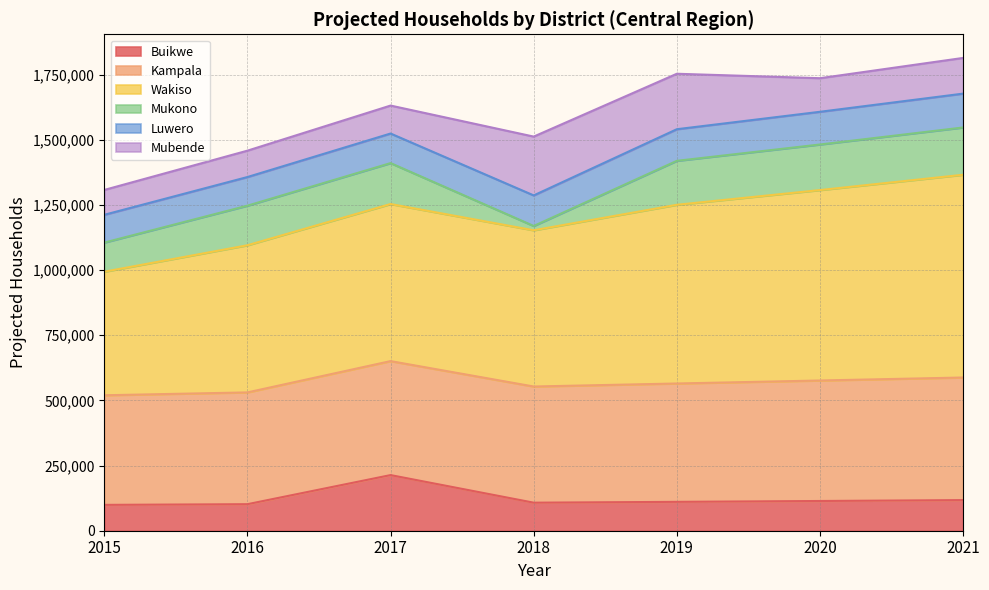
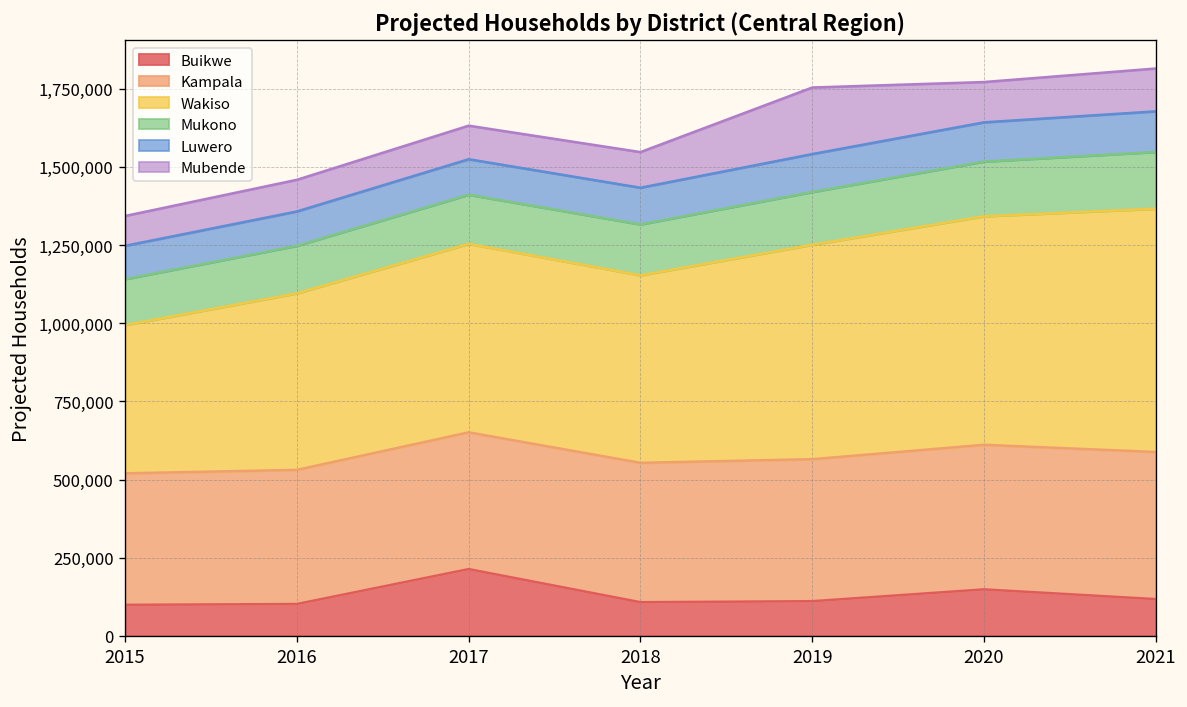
  {
    "Buikwe": {
      "2015": "100,000",
      "2016": "100,000",
      "2017": "210,000",
      "2018": "110,000",
      "2019": "110,000",
-     "2020": "110,000",
+     "2020": "150,000",
      "2021": "120,000"
    },
    "Kampala": {
      "2015": "420,000",
      "2016": "430,000",
      "2017": "440,000",
      "2018": "450,000",
      "2019": "450,000",
      "2020": "460,000",
      "2021": "470,000"
    },
    "Wakiso": {
      "2015": "470,000",
      "2016": "560,000",
      "2017": "600,000",
      "2018": "600,000",
      "2019": "690,000",
      "2020": "730,000",
      "2021": "780,000"
    },
    "Mukono": {
-     "2015": "110,000",
+     "2015": "150,000",
      "2016": "150,000",
      "2017": "160,000",
-     "2018": "20,000",
+     "2018": "160,000",
      "2019": "170,000",
      "2020": "170,000",
      "2021": "180,000"
    },
    "Luwero": {
      "2015": "110,000",
      "2016": "110,000",
      "2017": "110,000",
      "2018": "120,000",
      "2019": "120,000",
      "2020": "130,000",
      "2021": "130,000"
    },
    "Mubende": {
      "2015": "100,000",
      "2016": "100,000",
      "2017": "110,000",
-     "2018": "230,000",
+     "2018": "110,000",
      "2019": "210,000",
      "2020": "130,000",
      "2021": "140,000"
    }
  }
